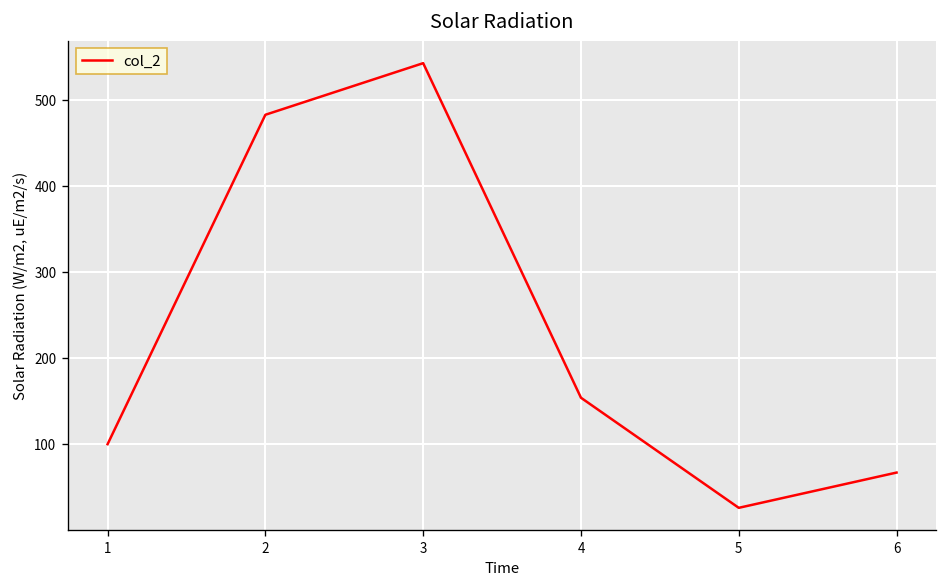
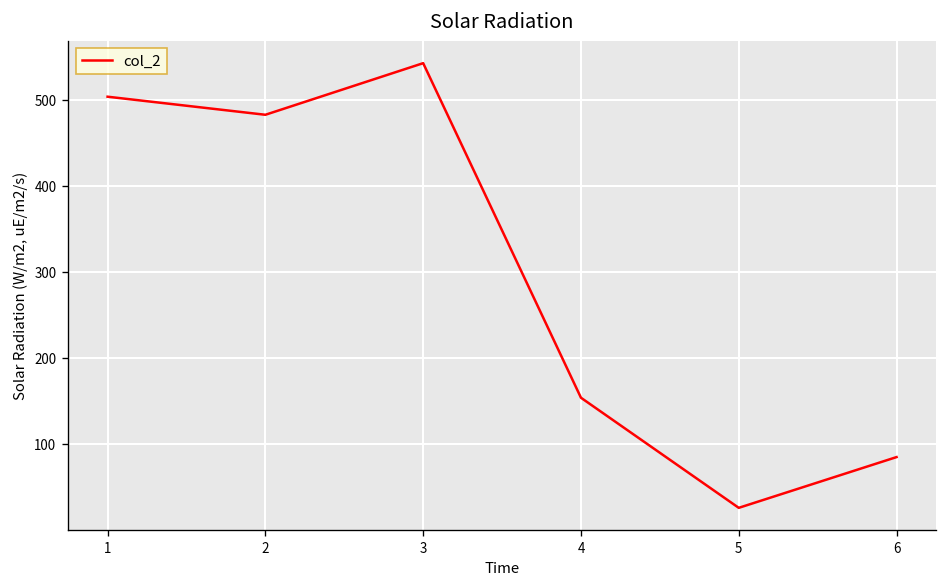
  {
-   "1": 100,
+   "1": 500,
    "2": 480,
    "3": 540,
    "4": 150,
    "5": 30,
-   "6": 70
+   "6": 90
  }
